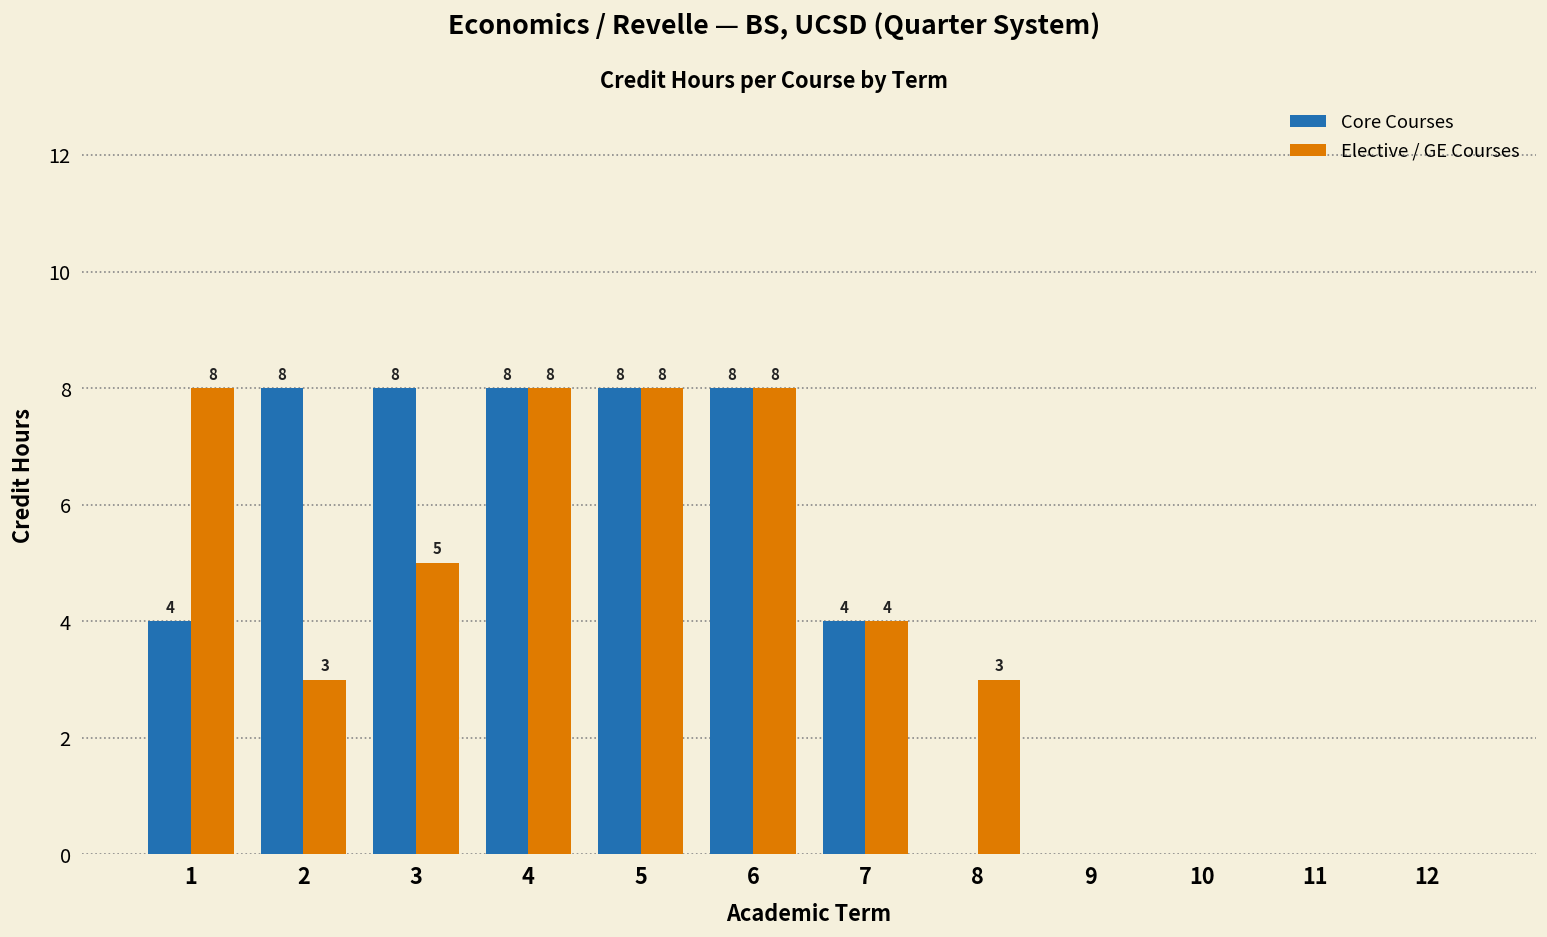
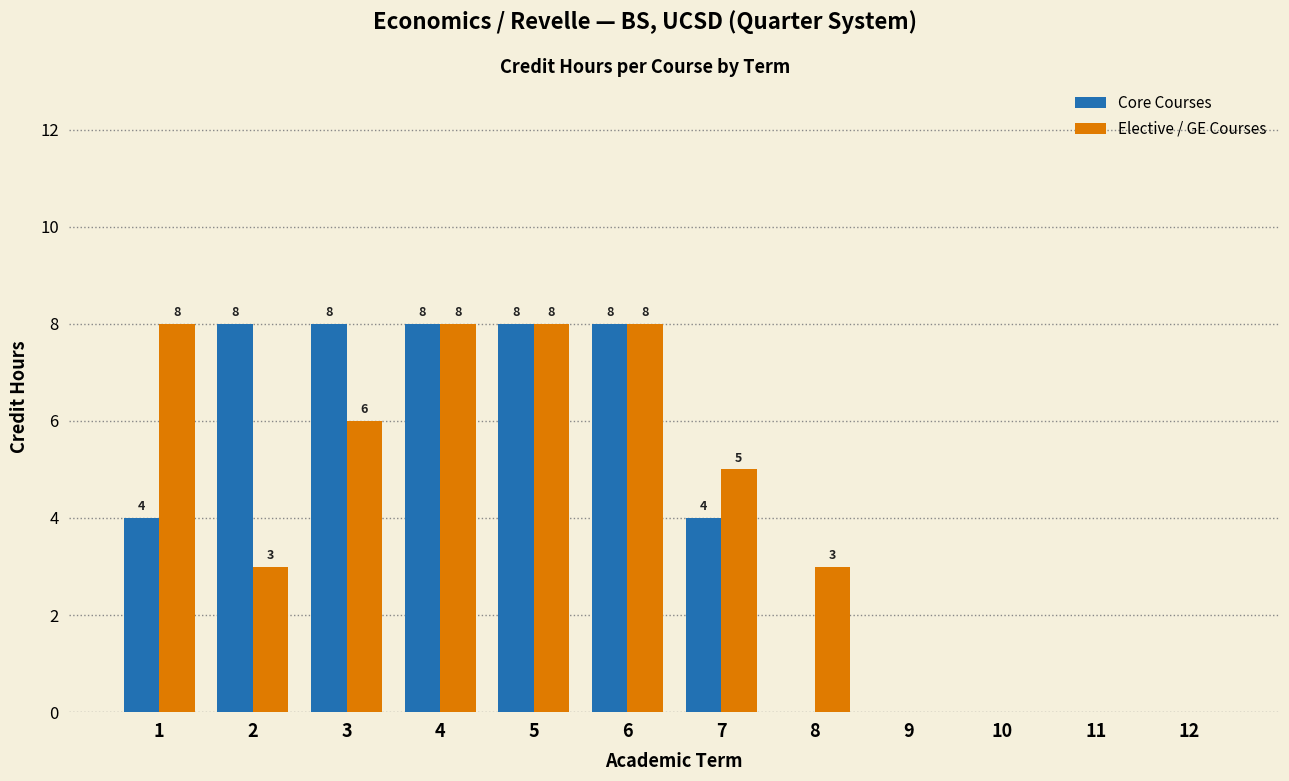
  {
    "Core Courses": {
      "1": 4,
      "2": 8,
      "3": 8,
      "4": 8,
      "5": 8,
      "6": 8,
      "7": 4
    },
    "Elective / GE Courses": {
      "1": 8,
      "2": 3,
-     "3": 5,
+     "3": 6,
      "4": 8,
      "5": 8,
      "6": 8,
-     "7": 4,
+     "7": 5,
      "8": 3
    }
  }
